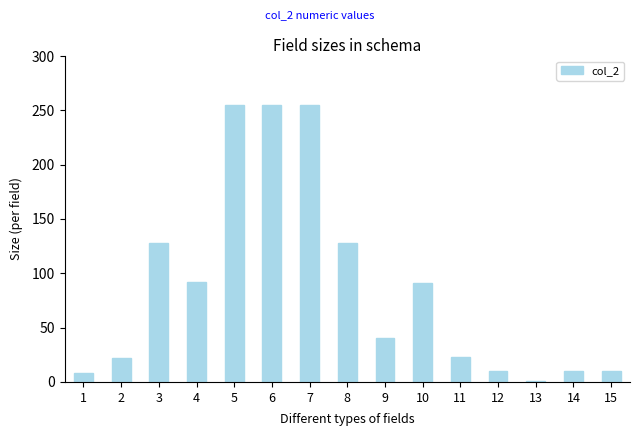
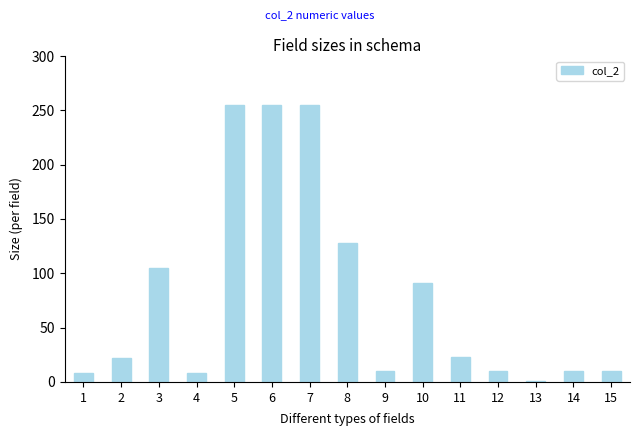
  {
    "1": 8,
    "2": 22,
-   "3": 128,
-   "4": 92,
+   "3": 105,
+   "4": 8,
    "5": 255,
    "6": 255,
    "7": 255,
    "8": 128,
-   "9": 40,
+   "9": 10,
    "10": 91,
    "11": 23,
    "12": 10,
    "14": 10,
    "15": 10
  }
